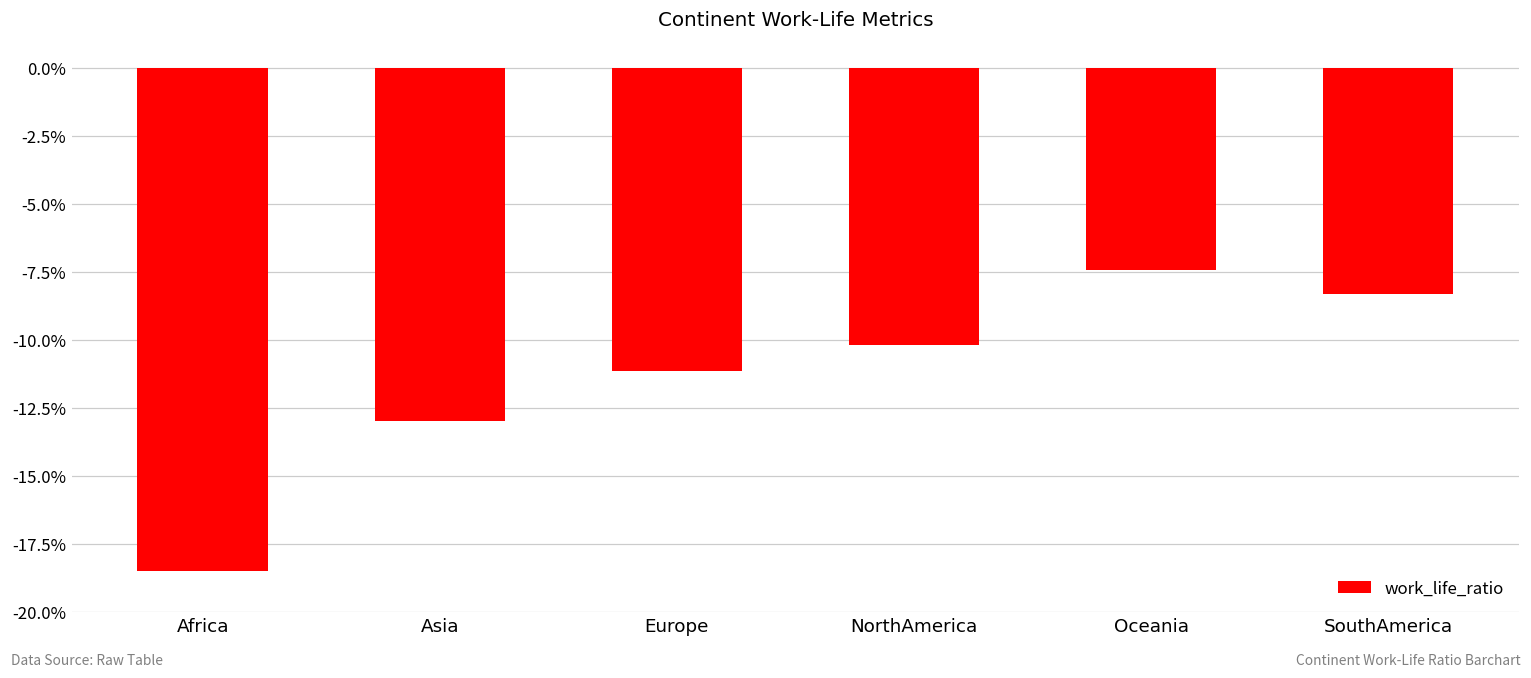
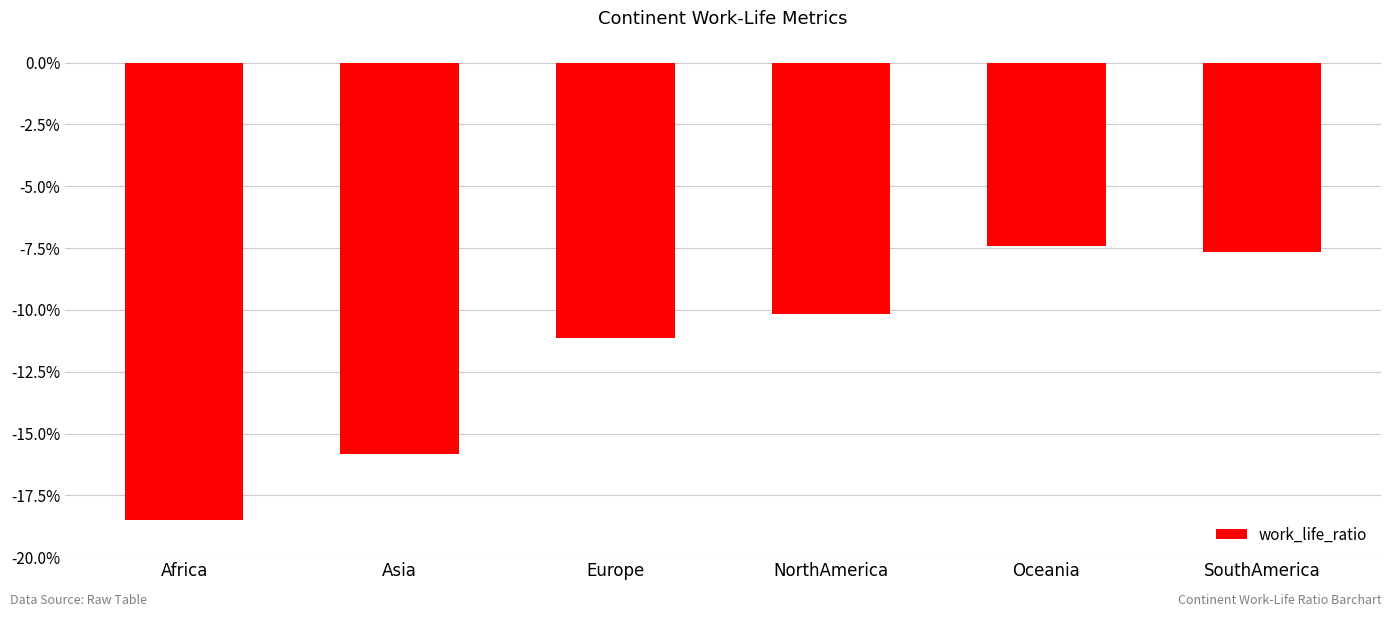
  {
    "Africa": "-18.5%",
-   "Asia": "-13.0%",
+   "Asia": "-15.8%",
    "Europe": "-11.1%",
    "NorthAmerica": "-10.2%",
    "Oceania": "-7.4%",
-   "SouthAmerica": "-8.3%"
+   "SouthAmerica": "-7.7%"
  }
